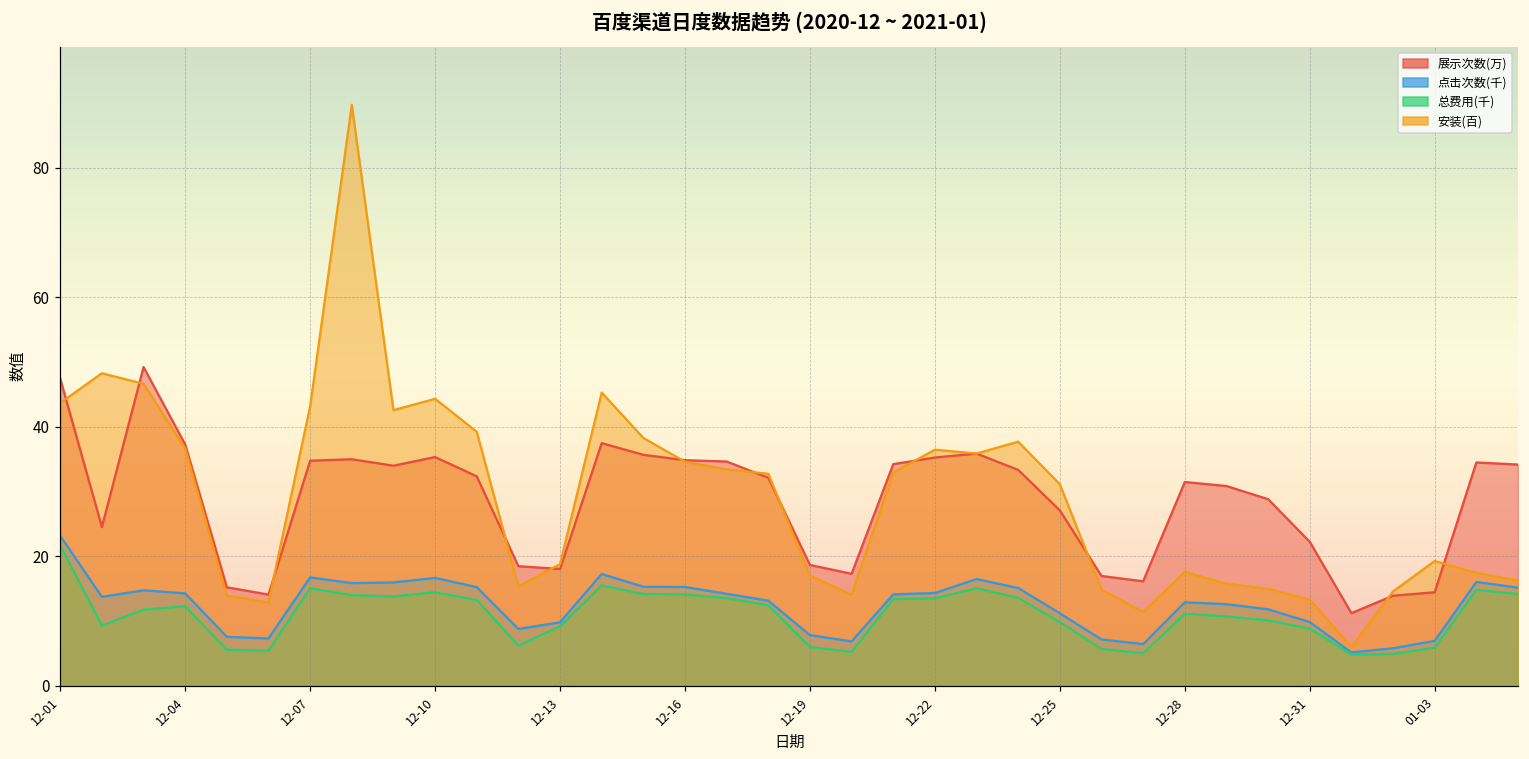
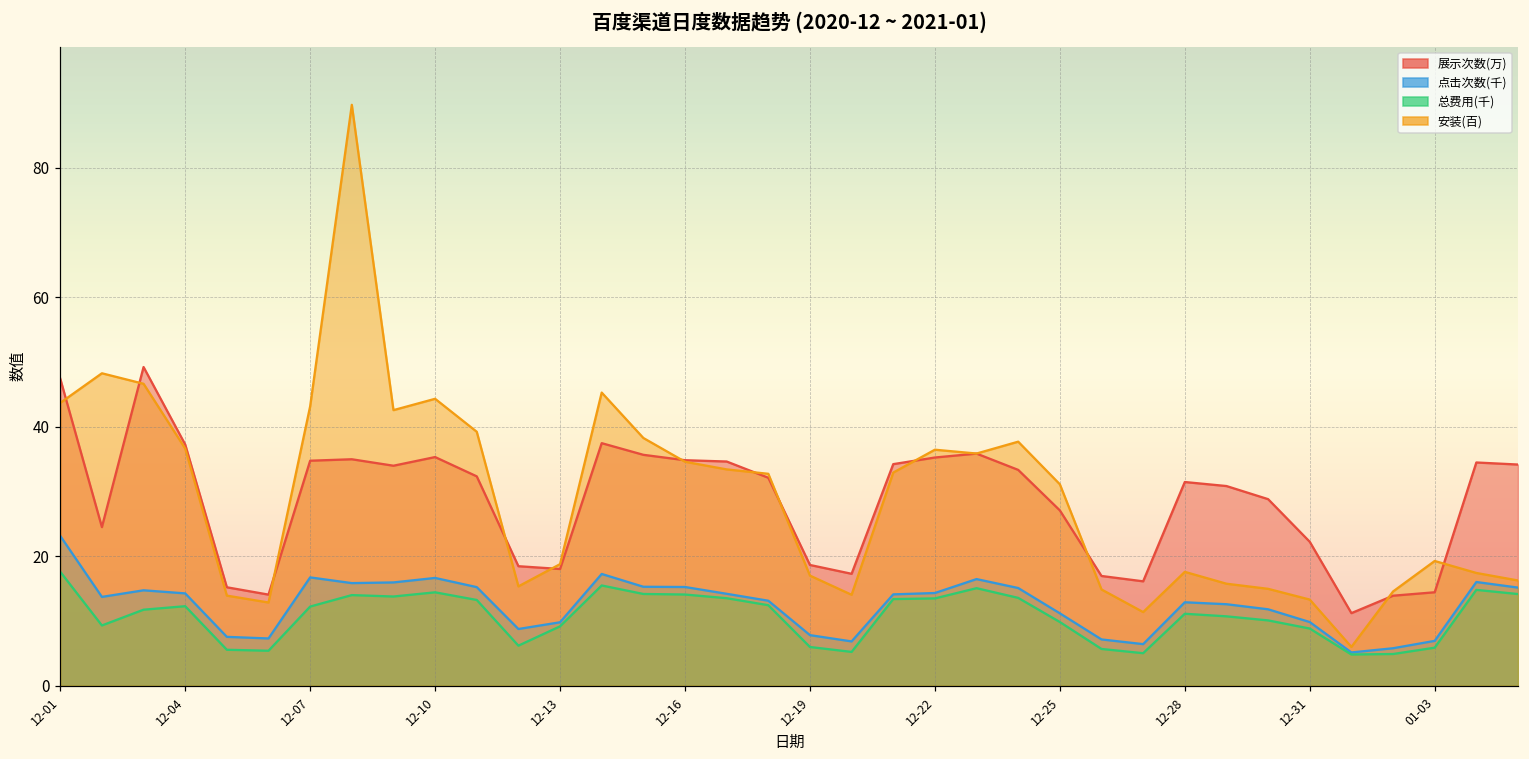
  {
    "展示次数(万)": {
      "12-01": 47,
      "12-04": 37,
      "12-07": 35,
      "12-10": 35,
      "12-13": 18,
      "12-19": 19,
      "12-22": 35,
      "12-25": 27,
      "12-28": 31,
      "12-31": 22,
      "01-03": 14
    },
    "点击次数(千)": {
      "12-01": 23,
      "12-04": 14,
      "12-07": 17,
      "12-10": 17,
      "12-13": 10,
      "12-16": 15,
      "12-19": 8,
      "12-22": 14,
      "12-25": 11,
      "12-28": 13,
      "12-31": 10,
      "01-03": 7
    },
    "总费用(千)": {
-     "12-01": 22,
+     "12-01": 18,
      "12-04": 12,
-     "12-07": 15,
+     "12-07": 12,
      "12-10": 14,
      "12-13": 9,
      "12-16": 14,
      "12-19": 6,
      "12-22": 13,
      "12-25": 10,
      "12-28": 11,
      "12-31": 9,
      "01-03": 6
    },
    "安装(百)": {
      "12-01": 44,
      "12-04": 37,
      "12-07": 43,
      "12-10": 44,
      "12-13": 19,
      "12-19": 17,
      "12-22": 36,
      "12-25": 31,
      "12-28": 18,
      "12-31": 13,
      "01-03": 19
    }
  }
